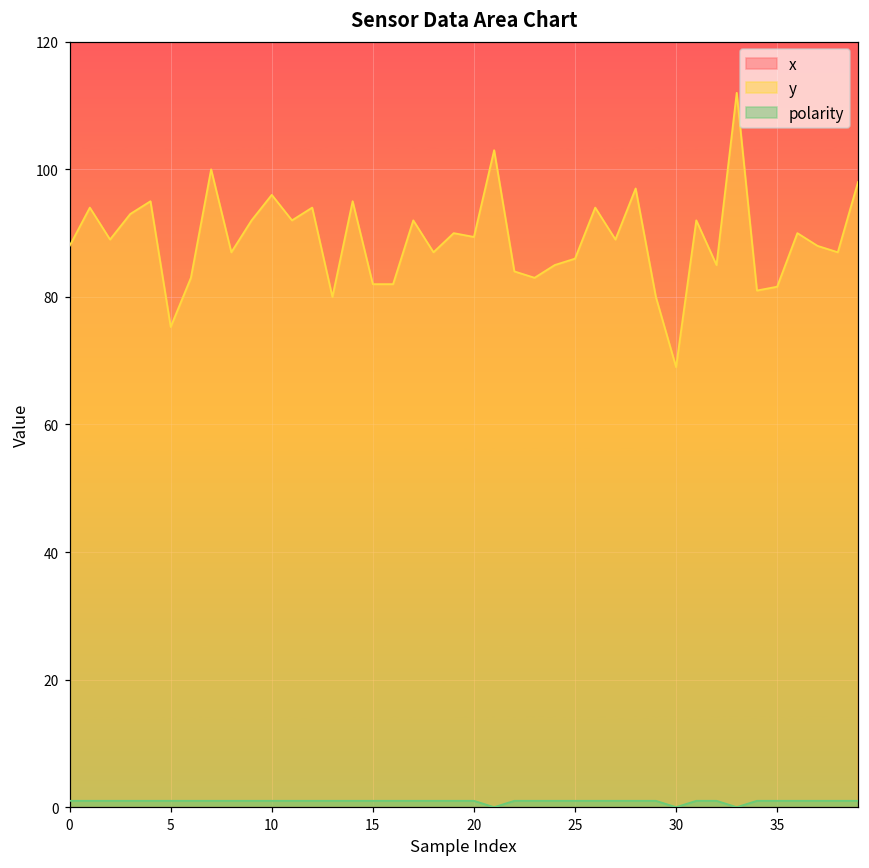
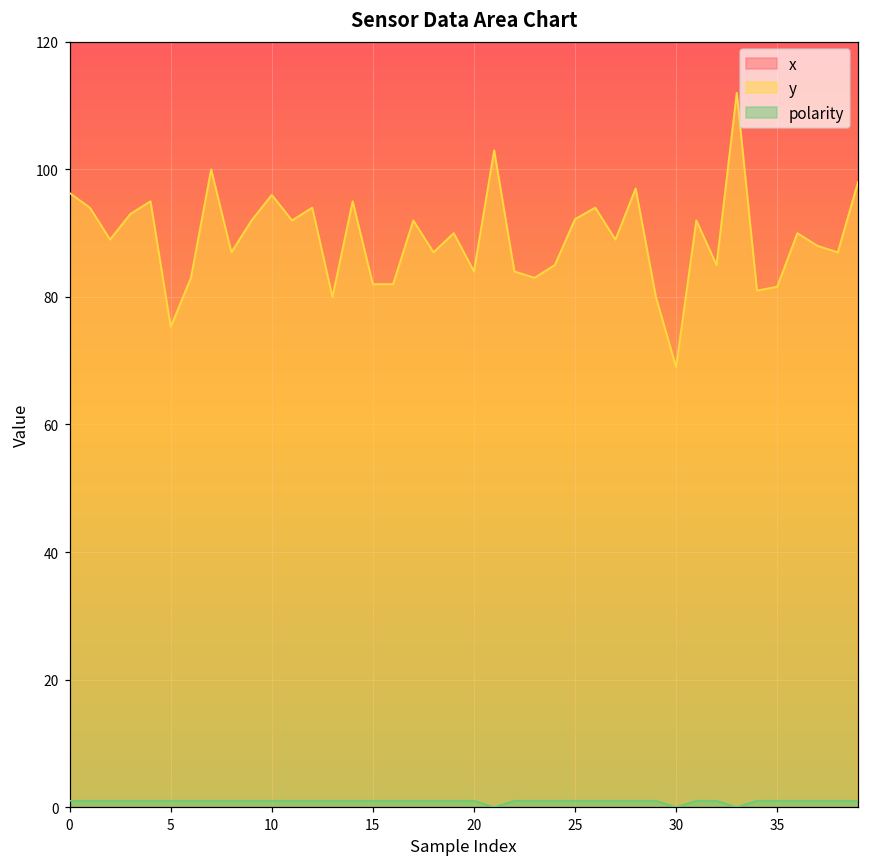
  {
    "y": {
-     "0": 88,
+     "0": 96,
      "5": 75,
      "10": 96,
      "15": 82,
-     "20": 89,
-     "25": 86,
+     "20": 84,
+     "25": 92,
      "30": 69,
      "35": 82
    },
    "polarity": {
      "0": 1,
      "5": 1,
      "10": 1,
      "15": 1,
      "20": 1,
      "25": 1,
      "30": 0,
      "35": 1
    }
  }
